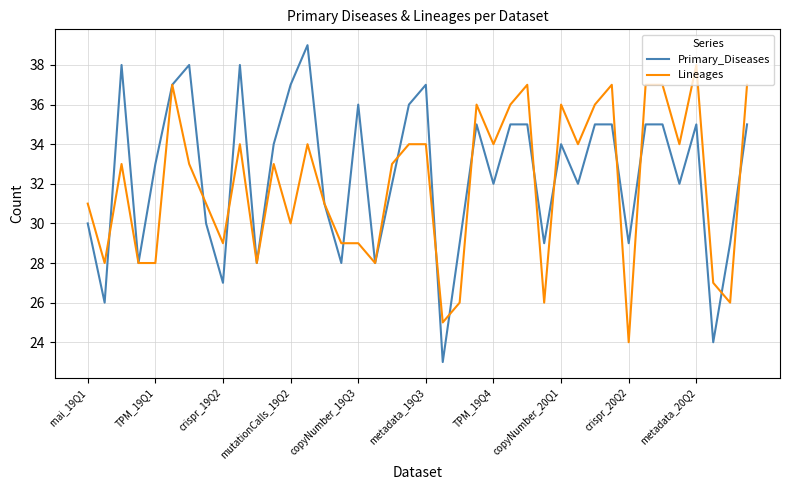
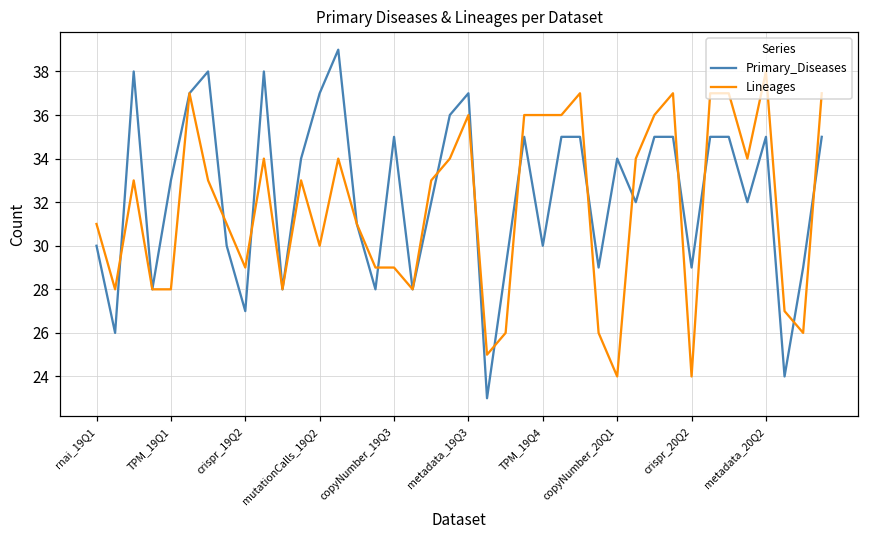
  {
    "Primary_Diseases": {
      "rnai_19Q1": 30,
      "TPM_19Q1": 33,
      "crispr_19Q2": 27,
      "mutationCalls_19Q2": 37,
-     "copyNumber_19Q3": 36,
+     "copyNumber_19Q3": 35,
      "metadata_19Q3": 37,
-     "TPM_19Q4": 32,
+     "TPM_19Q4": 30,
      "copyNumber_20Q1": 34,
      "crispr_20Q2": 29,
      "metadata_20Q2": 35
    },
    "Lineages": {
      "rnai_19Q1": 31,
      "TPM_19Q1": 28,
      "crispr_19Q2": 29,
      "mutationCalls_19Q2": 30,
      "copyNumber_19Q3": 29,
-     "metadata_19Q3": 34,
-     "TPM_19Q4": 34,
-     "copyNumber_20Q1": 36,
+     "metadata_19Q3": 36,
+     "TPM_19Q4": 36,
+     "copyNumber_20Q1": 24,
      "crispr_20Q2": 24
    }
  }
